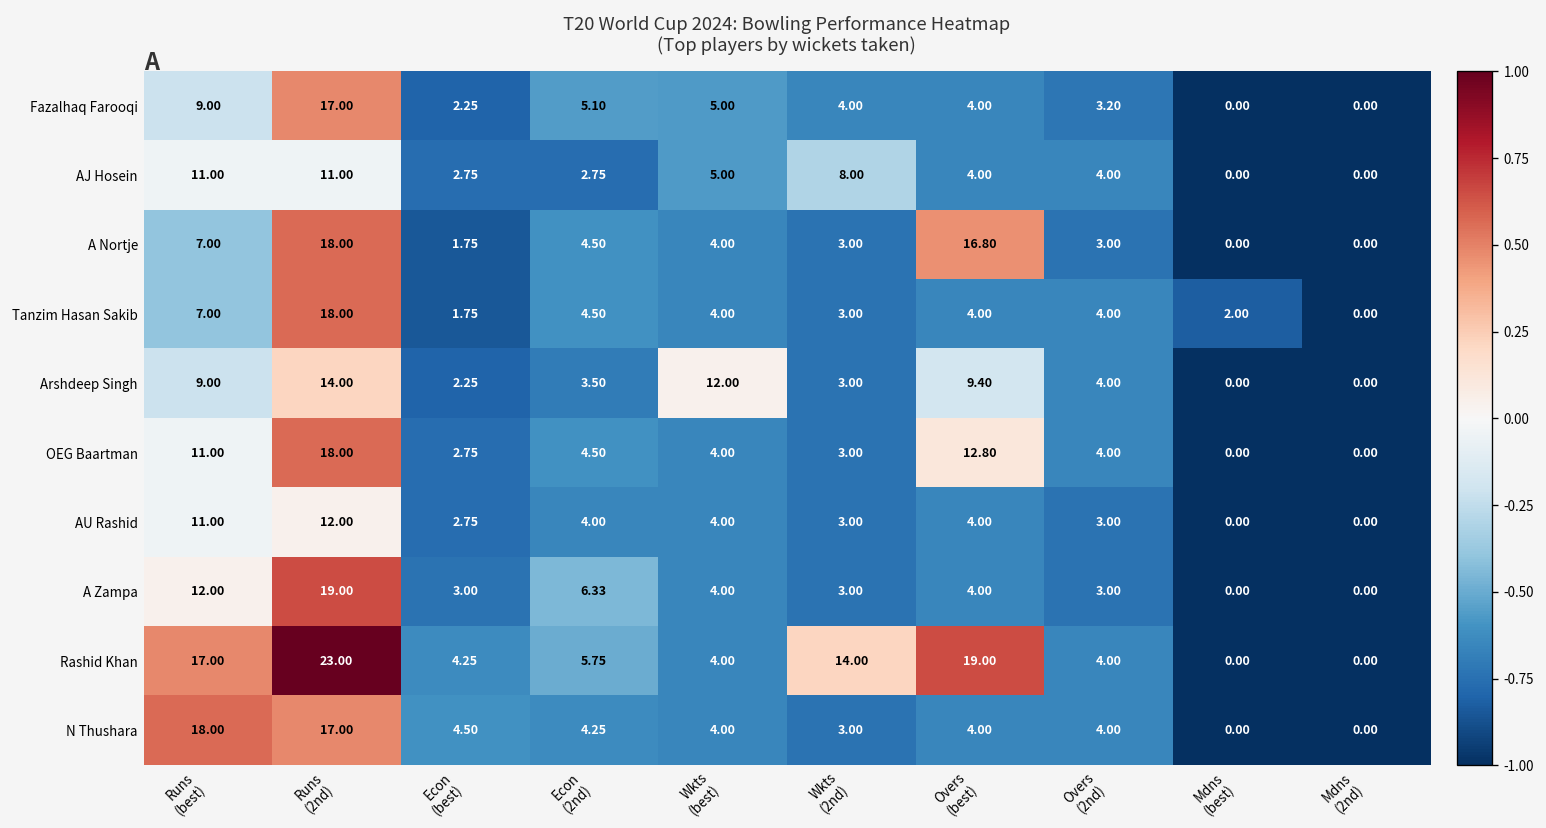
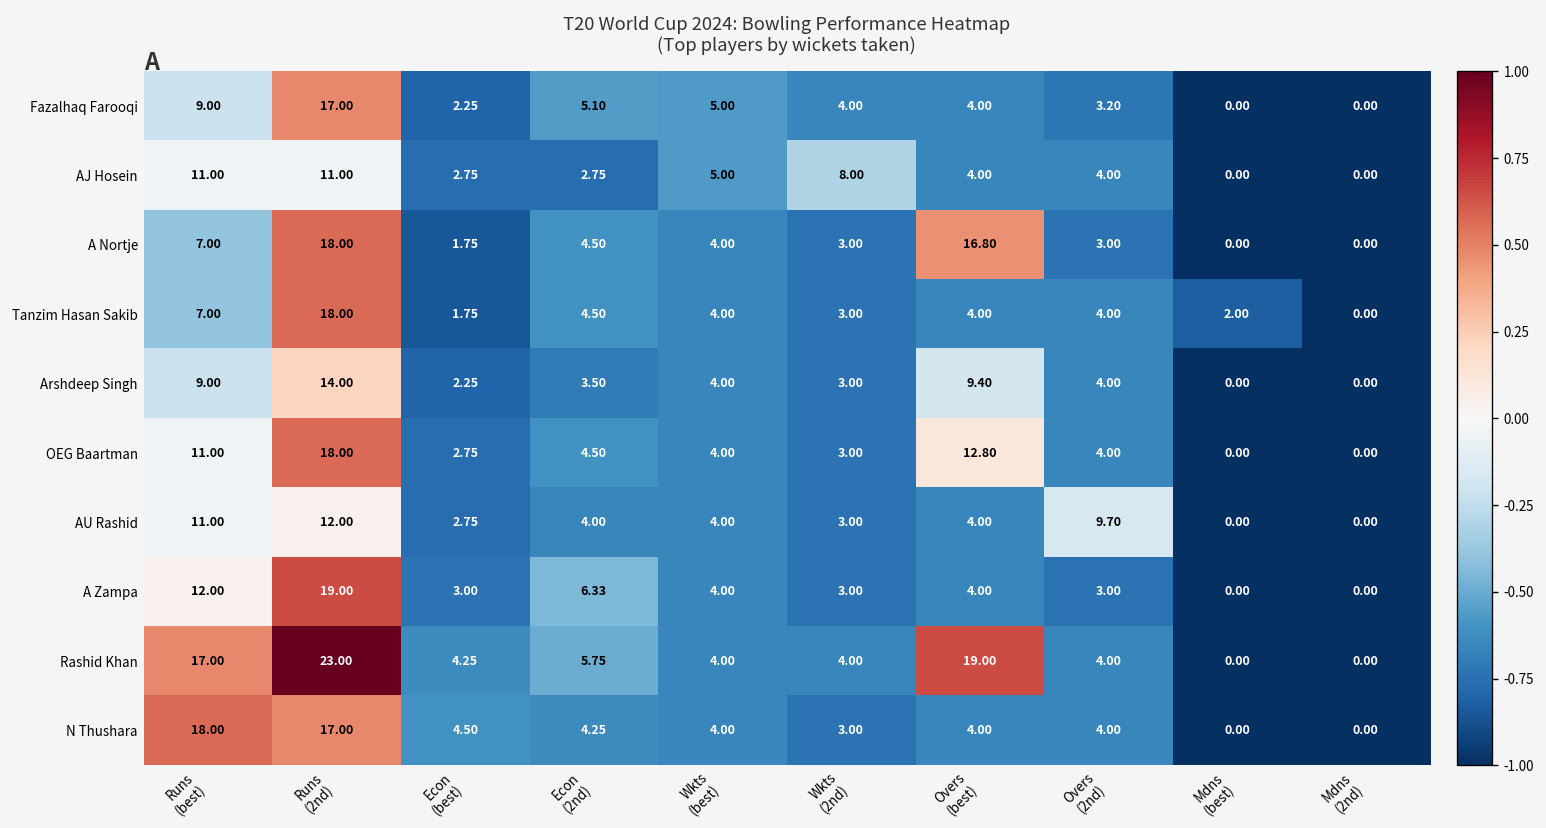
  {
    "Fazalhaq Farooqi": {
      "Runs (best)": 9.00,
      "Runs (2nd)": 17.00,
      "Econ (best)": 2.25,
      "Econ (2nd)": 5.10,
      "Wkts (best)": 5.00,
      "Wkts (2nd)": 4.00,
      "Overs (best)": 4.00,
      "Overs (2nd)": 3.20,
      "Mdns (best)": 0.00,
      "Mdns (2nd)": 0.00
    },
    "AJ Hosein": {
      "Runs (best)": 11.00,
      "Runs (2nd)": 11.00,
      "Econ (best)": 2.75,
      "Econ (2nd)": 2.75,
      "Wkts (best)": 5.00,
      "Wkts (2nd)": 8.00,
      "Overs (best)": 4.00,
      "Overs (2nd)": 4.00,
      "Mdns (best)": 0.00,
      "Mdns (2nd)": 0.00
    },
    "A Nortje": {
      "Runs (best)": 7.00,
      "Runs (2nd)": 18.00,
      "Econ (best)": 1.75,
      "Econ (2nd)": 4.50,
      "Wkts (best)": 4.00,
      "Wkts (2nd)": 3.00,
      "Overs (best)": 16.80,
      "Overs (2nd)": 3.00,
      "Mdns (best)": 0.00,
      "Mdns (2nd)": 0.00
    },
    "Tanzim Hasan Sakib": {
      "Runs (best)": 7.00,
      "Runs (2nd)": 18.00,
      "Econ (best)": 1.75,
      "Econ (2nd)": 4.50,
      "Wkts (best)": 4.00,
      "Wkts (2nd)": 3.00,
      "Overs (best)": 4.00,
      "Overs (2nd)": 4.00,
      "Mdns (best)": 2.00,
      "Mdns (2nd)": 0.00
    },
    "Arshdeep Singh": {
      "Runs (best)": 9.00,
      "Runs (2nd)": 14.00,
      "Econ (best)": 2.25,
      "Econ (2nd)": 3.50,
-     "Wkts (best)": 12.00,
+     "Wkts (best)": 4.00,
      "Wkts (2nd)": 3.00,
      "Overs (best)": 9.40,
      "Overs (2nd)": 4.00,
      "Mdns (best)": 0.00,
      "Mdns (2nd)": 0.00
    },
    "OEG Baartman": {
      "Runs (best)": 11.00,
      "Runs (2nd)": 18.00,
      "Econ (best)": 2.75,
      "Econ (2nd)": 4.50,
      "Wkts (best)": 4.00,
      "Wkts (2nd)": 3.00,
      "Overs (best)": 12.80,
      "Overs (2nd)": 4.00,
      "Mdns (best)": 0.00,
      "Mdns (2nd)": 0.00
    },
    "AU Rashid": {
      "Runs (best)": 11.00,
      "Runs (2nd)": 12.00,
      "Econ (best)": 2.75,
      "Econ (2nd)": 4.00,
      "Wkts (best)": 4.00,
      "Wkts (2nd)": 3.00,
      "Overs (best)": 4.00,
-     "Overs (2nd)": 3.00,
+     "Overs (2nd)": 9.70,
      "Mdns (best)": 0.00,
      "Mdns (2nd)": 0.00
    },
    "A Zampa": {
      "Runs (best)": 12.00,
      "Runs (2nd)": 19.00,
      "Econ (best)": 3.00,
      "Econ (2nd)": 6.33,
      "Wkts (best)": 4.00,
      "Wkts (2nd)": 3.00,
      "Overs (best)": 4.00,
      "Overs (2nd)": 3.00,
      "Mdns (best)": 0.00,
      "Mdns (2nd)": 0.00
    },
    "Rashid Khan": {
      "Runs (best)": 17.00,
      "Runs (2nd)": 23.00,
      "Econ (best)": 4.25,
      "Econ (2nd)": 5.75,
      "Wkts (best)": 4.00,
-     "Wkts (2nd)": 14.00,
+     "Wkts (2nd)": 4.00,
      "Overs (best)": 19.00,
      "Overs (2nd)": 4.00,
      "Mdns (best)": 0.00,
      "Mdns (2nd)": 0.00
    },
    "N Thushara": {
      "Runs (best)": 18.00,
      "Runs (2nd)": 17.00,
      "Econ (best)": 4.50,
      "Econ (2nd)": 4.25,
      "Wkts (best)": 4.00,
      "Wkts (2nd)": 3.00,
      "Overs (best)": 4.00,
      "Overs (2nd)": 4.00,
      "Mdns (best)": 0.00,
      "Mdns (2nd)": 0.00
    }
  }
